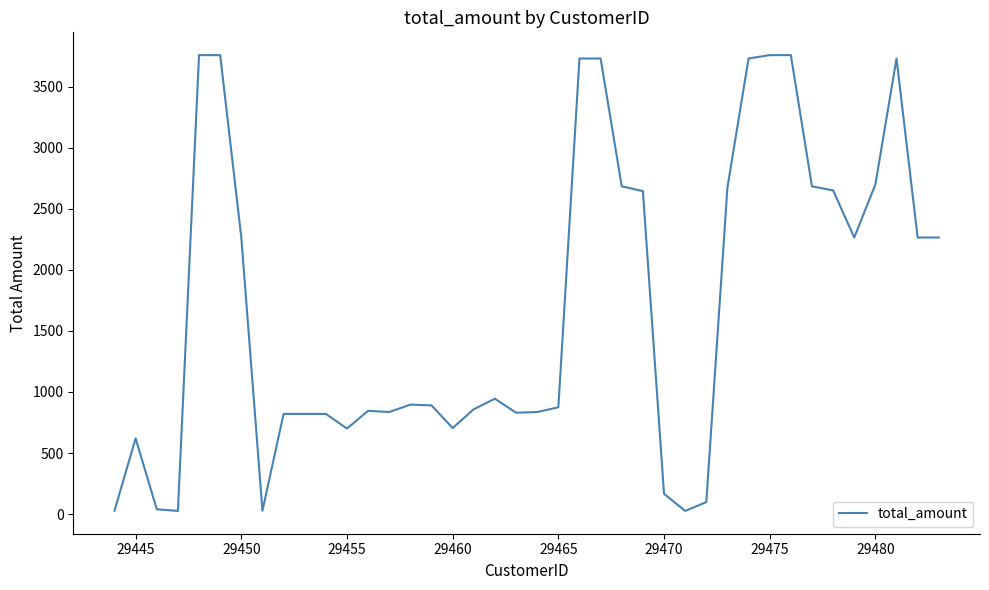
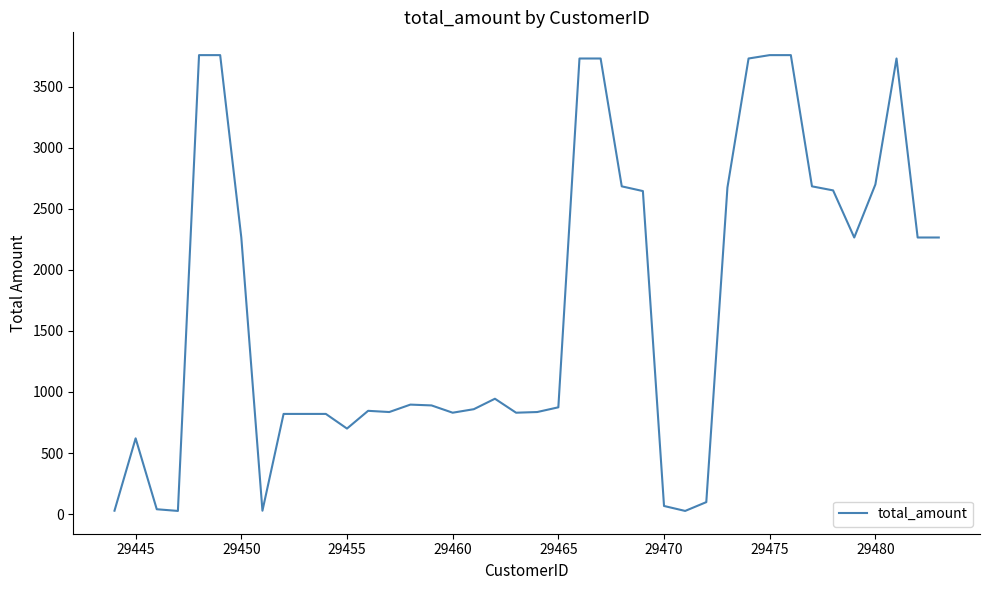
  {
    "29445": 620,
    "29450": 2260,
    "29455": 700,
-   "29460": 700,
+   "29460": 830,
    "29465": 870,
-   "29470": 170,
+   "29470": 70,
    "29475": 3760,
    "29480": 2700
  }
